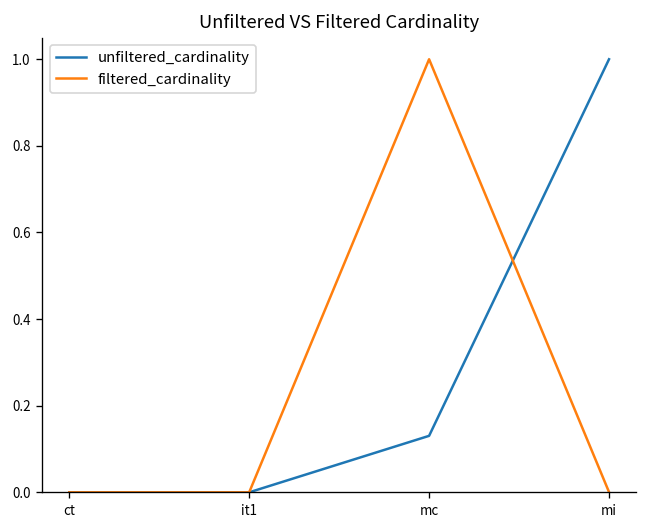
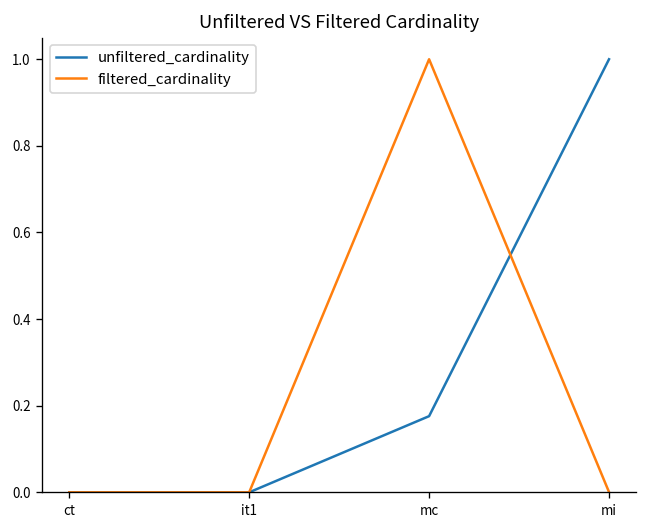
  {
    "unfiltered_cardinality": {
-     "mc": 0.13,
+     "mc": 0.18,
      "mi": 1.00
    },
    "filtered_cardinality": {
      "mc": 1.00,
      "mi": 0.00
    }
  }
